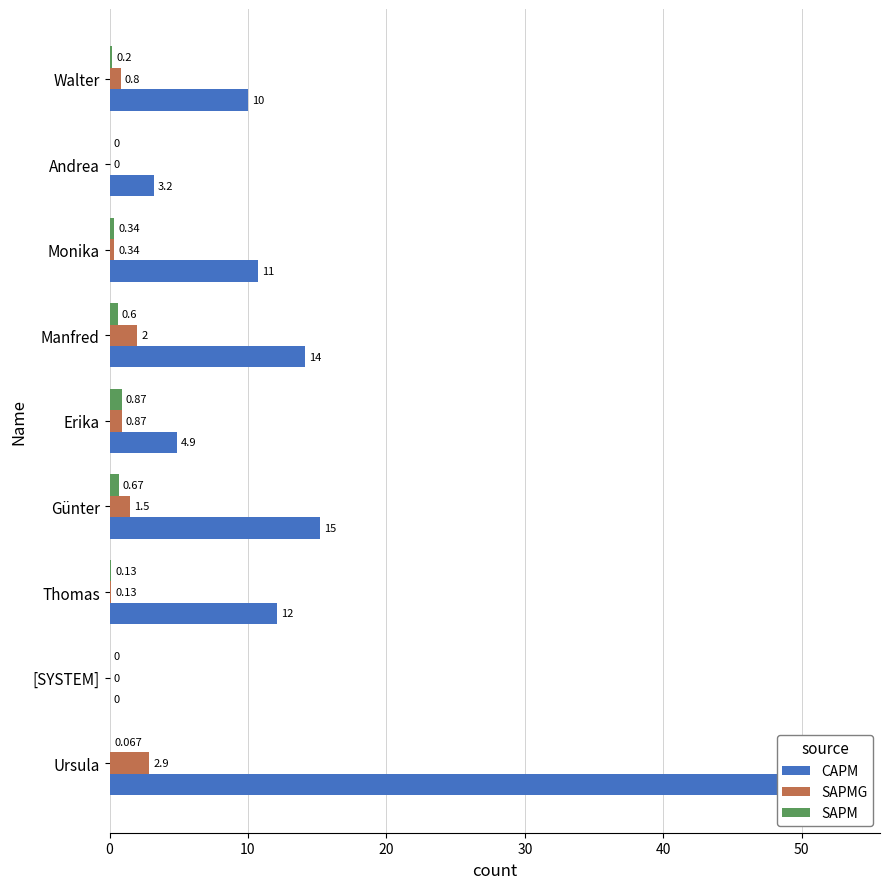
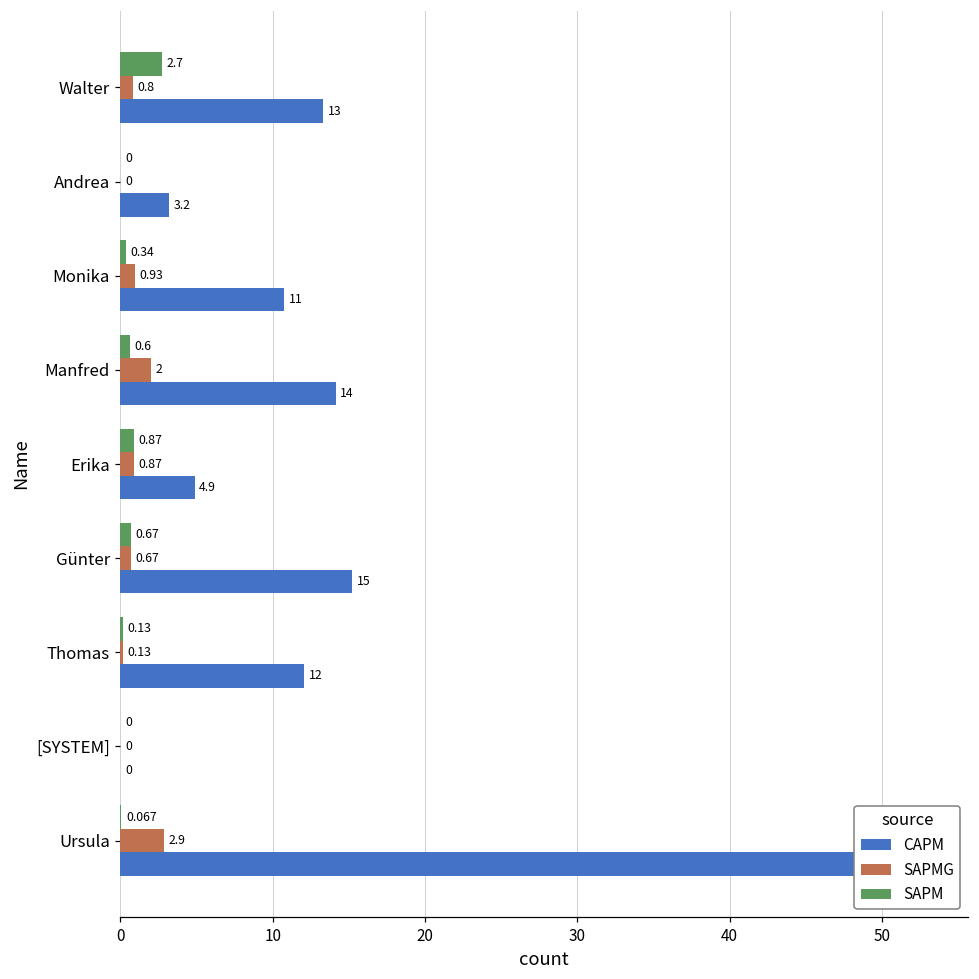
  {
    "CAPM": {
-     "Walter": 10,
+     "Walter": 13,
      "Andrea": 3.2,
      "Monika": 11,
      "Manfred": 14,
      "Erika": 4.9,
      "Günter": 15,
      "Thomas": 12,
      "[SYSTEM]": 0
    },
    "SAPMG": {
      "Walter": 0.8,
      "Andrea": 0,
-     "Monika": 0.34,
+     "Monika": 0.93,
      "Manfred": 2,
      "Erika": 0.87,
-     "Günter": 1.5,
+     "Günter": 0.67,
      "Thomas": 0.13,
      "[SYSTEM]": 0,
      "Ursula": 2.9
    },
    "SAPM": {
-     "Walter": 0.2,
+     "Walter": 2.7,
      "Andrea": 0,
      "Monika": 0.34,
      "Manfred": 0.6,
      "Erika": 0.87,
      "Günter": 0.67,
      "Thomas": 0.13,
      "[SYSTEM]": 0,
      "Ursula": 0.067
    }
  }
